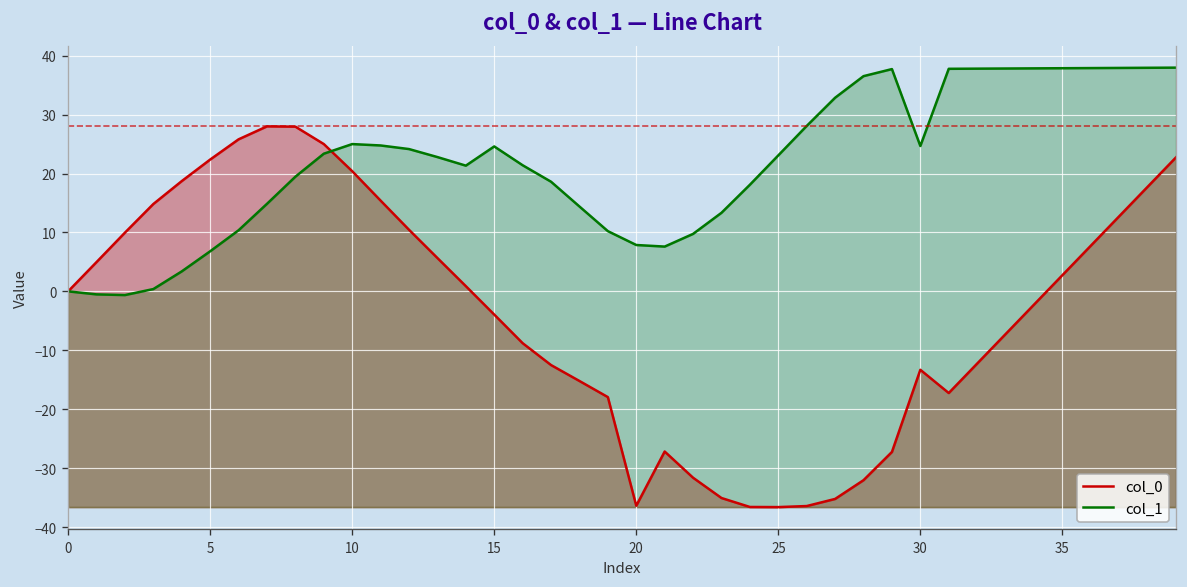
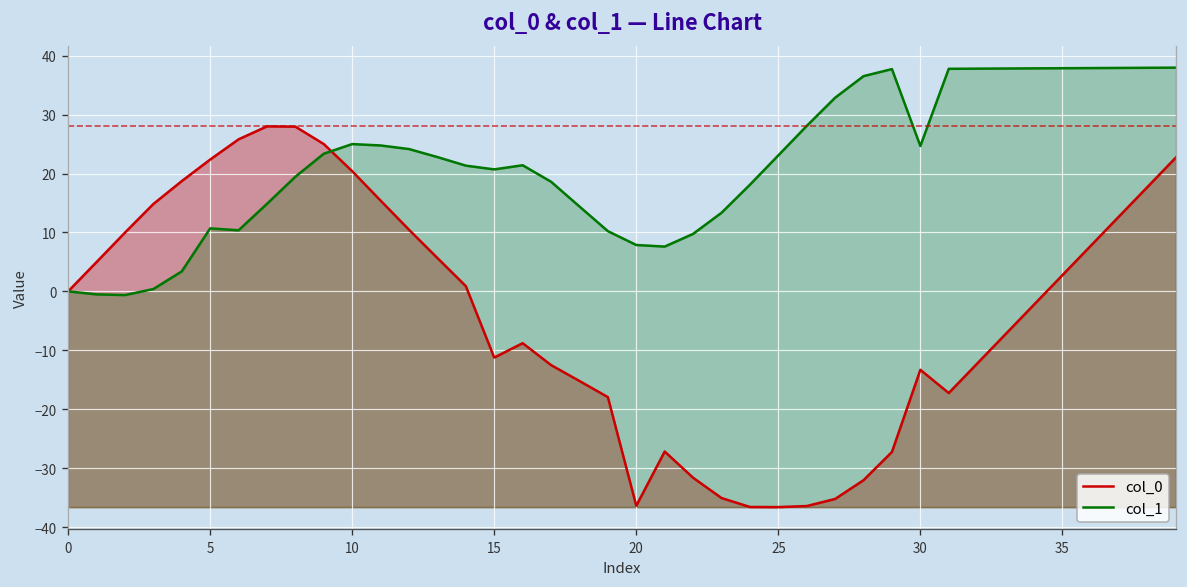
  {
    "col_0": {
      "5": 22,
      "10": 20,
-     "15": -4,
+     "15": -11,
      "20": -36,
      "25": -37,
      "30": -13,
      "35": 3
    },
    "col_1": {
-     "5": 7,
+     "5": 11,
      "10": 25,
-     "15": 25,
+     "15": 21,
      "20": 8,
      "25": 23,
      "30": 25,
      "35": 38
    }
  }
